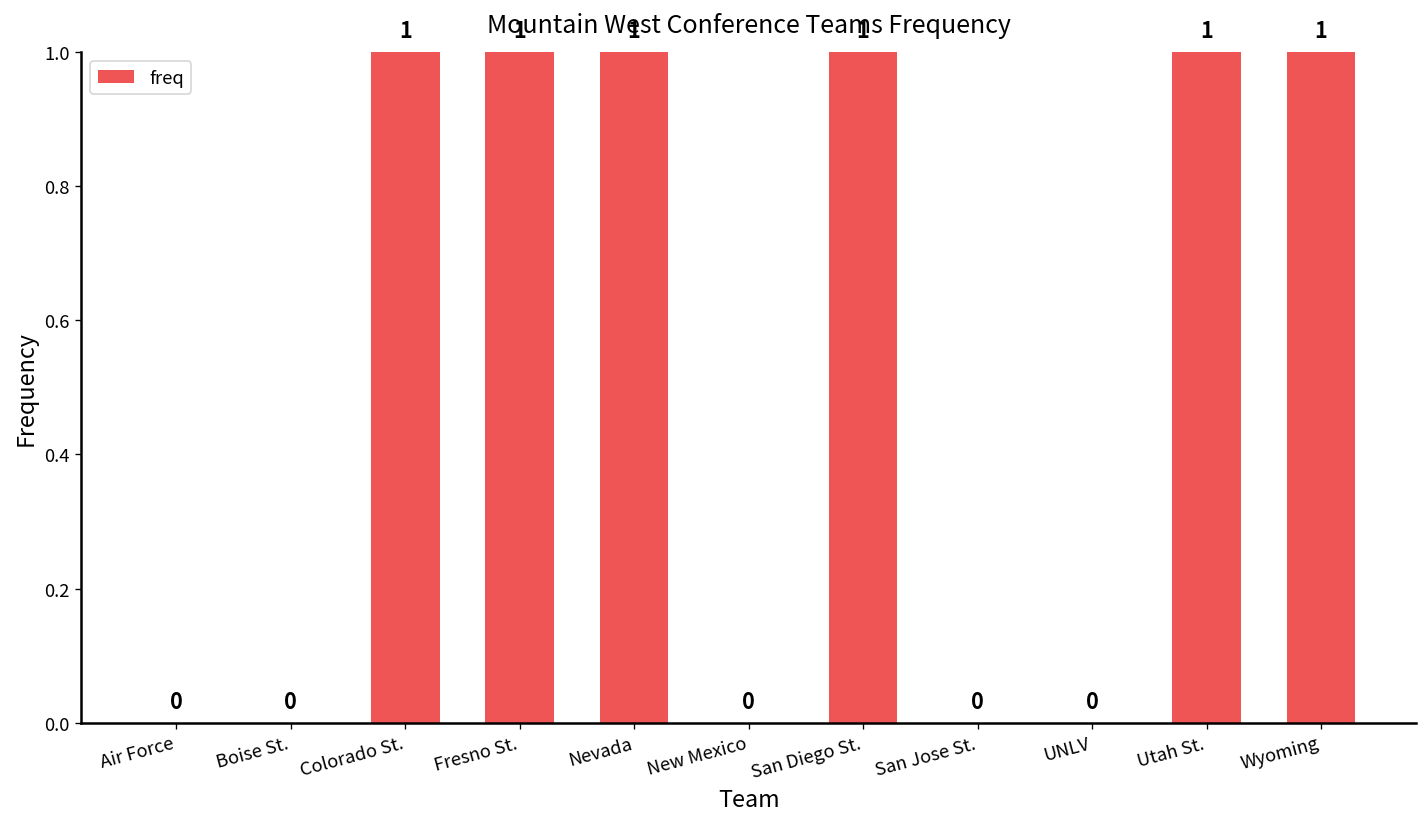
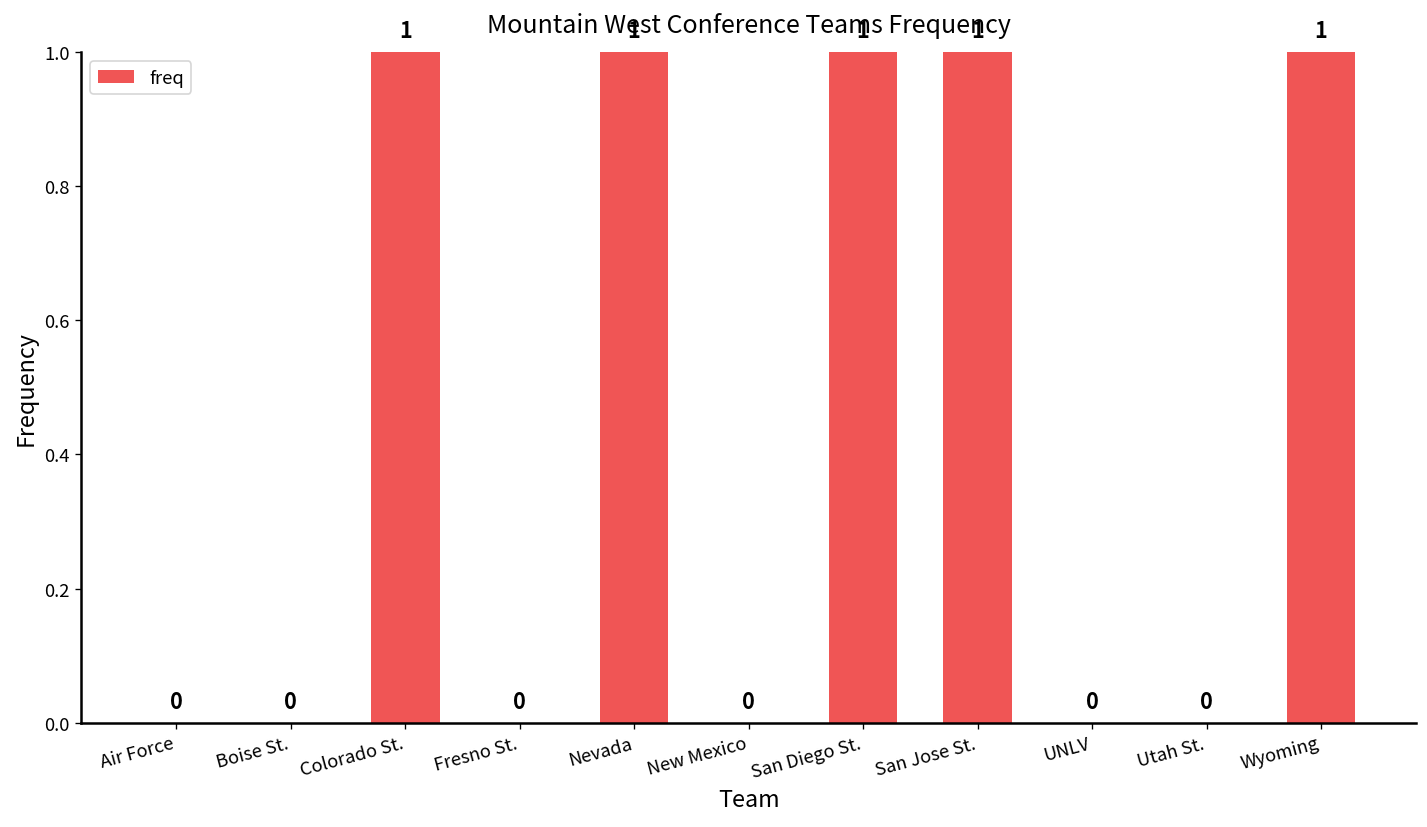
  {
    "Air Force": 0,
    "Boise St.": 0,
    "Colorado St.": 1,
-   "Fresno St.": 1,
+   "Fresno St.": 0,
    "Nevada": 1,
    "New Mexico": 0,
    "San Diego St.": 1,
-   "San Jose St.": 0,
+   "San Jose St.": 1,
    "UNLV": 0,
-   "Utah St.": 1,
+   "Utah St.": 0,
    "Wyoming": 1
  }
